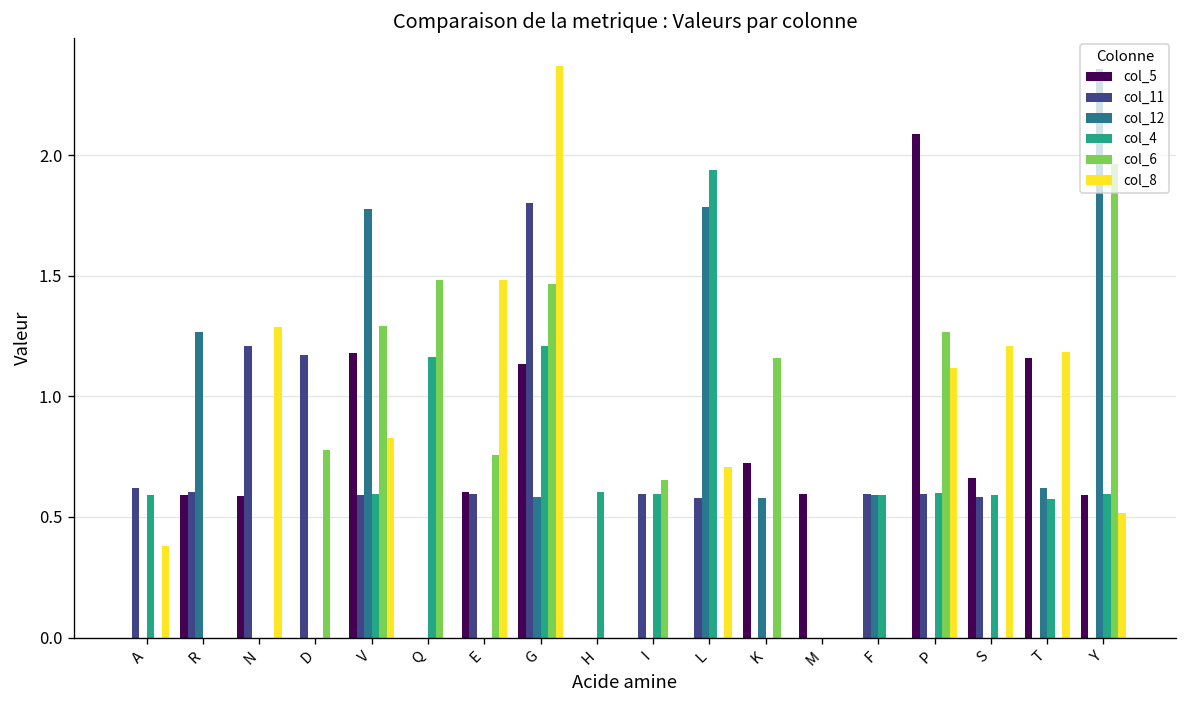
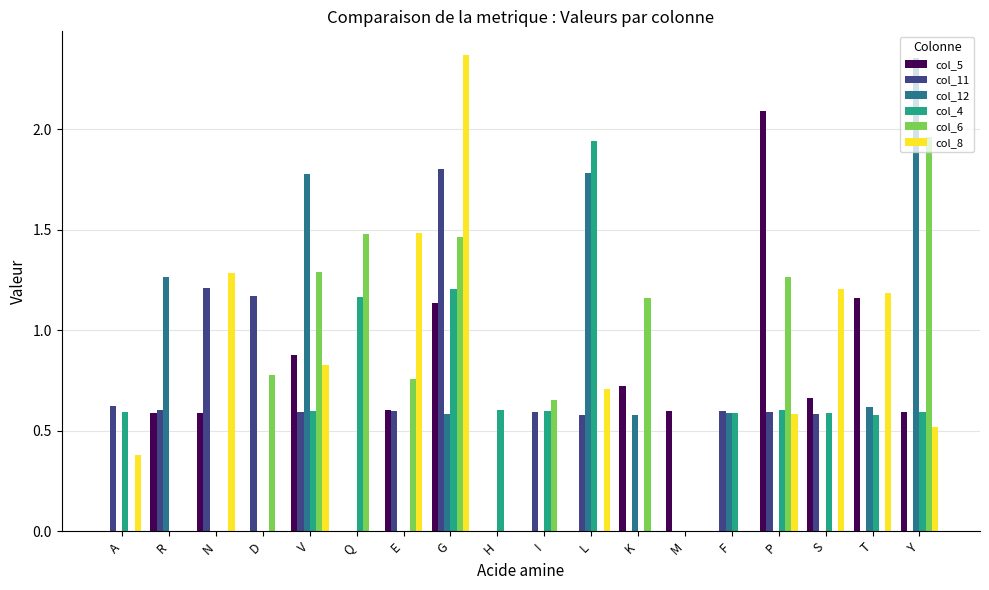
  {
    "col_5": {
      "A": 0.00,
      "R": 0.59,
      "N": 0.59,
      "D": 0.00,
-     "V": 1.18,
+     "V": 0.88,
      "Q": 0.00,
      "E": 0.60,
      "G": 1.14,
      "H": 0.00,
      "I": 0.00,
      "L": 0.00,
      "K": 0.72,
      "M": 0.60,
      "F": 0.00,
      "P": 2.09,
      "S": 0.66,
      "T": 1.16,
      "Y": 0.59
    },
    "col_6": {
      "A": 0.00,
      "R": 0.00,
      "N": 0.00,
      "D": 0.78,
      "V": 1.29,
      "Q": 1.48,
      "E": 0.76,
      "G": 1.47,
      "H": 0.00,
      "I": 0.65,
      "L": 0.00,
      "K": 1.16,
      "M": 0.00,
      "F": 0.00,
      "P": 1.27,
      "S": 0.00,
      "T": 0.00
    },
    "col_8": {
      "A": 0.38,
      "R": 0.00,
      "N": 1.29,
      "D": 0.00,
      "V": 0.83,
      "Q": 0.00,
      "E": 1.48,
      "G": 2.37,
      "H": 0.00,
      "I": 0.00,
      "L": 0.71,
      "K": 0.00,
      "M": 0.00,
      "F": 0.00,
-     "P": 1.12,
+     "P": 0.59,
      "S": 1.21,
      "T": 1.18,
      "Y": 0.52
    }
  }
